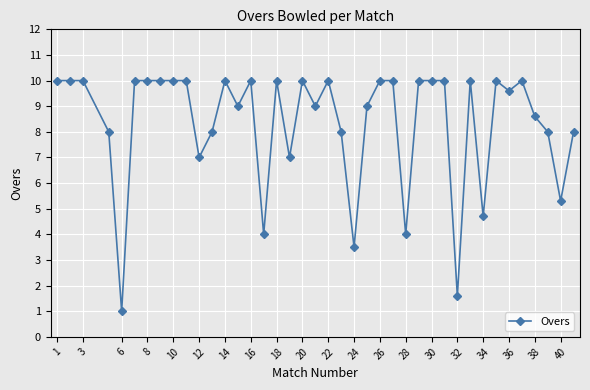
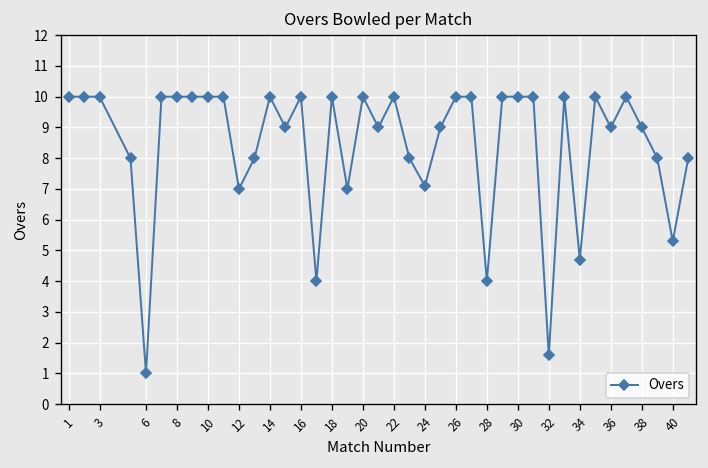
  {
    "1": 10.0,
    "3": 10.0,
    "6": 1.0,
    "8": 10.0,
    "10": 10.0,
    "12": 7.0,
    "14": 10.0,
    "16": 10.0,
    "18": 10.0,
    "20": 10.0,
    "22": 10.0,
-   "24": 3.5,
+   "24": 7.1,
    "26": 10.0,
    "28": 4.0,
    "30": 10.0,
    "32": 1.6,
    "34": 4.7,
-   "36": 9.6,
-   "38": 8.6,
+   "36": 9.0,
+   "38": 9.0,
    "40": 5.3
  }
